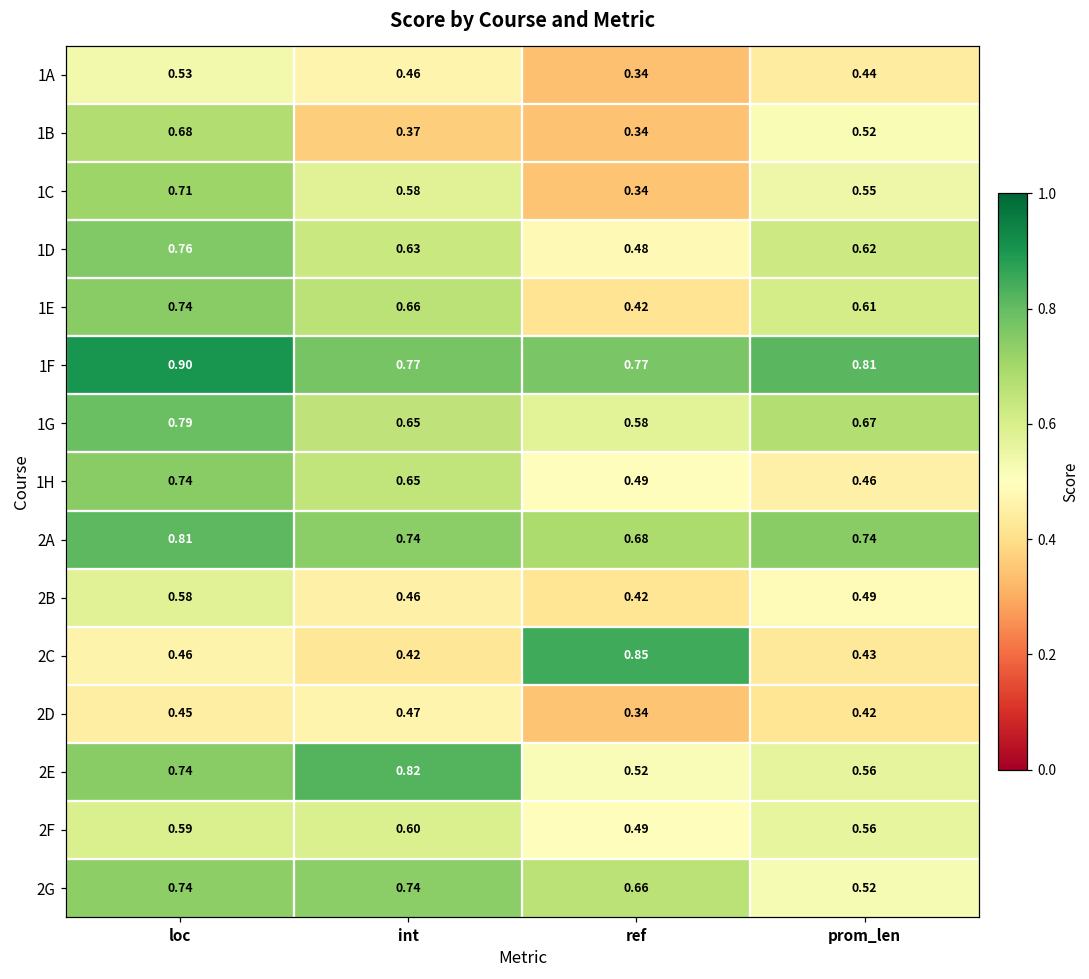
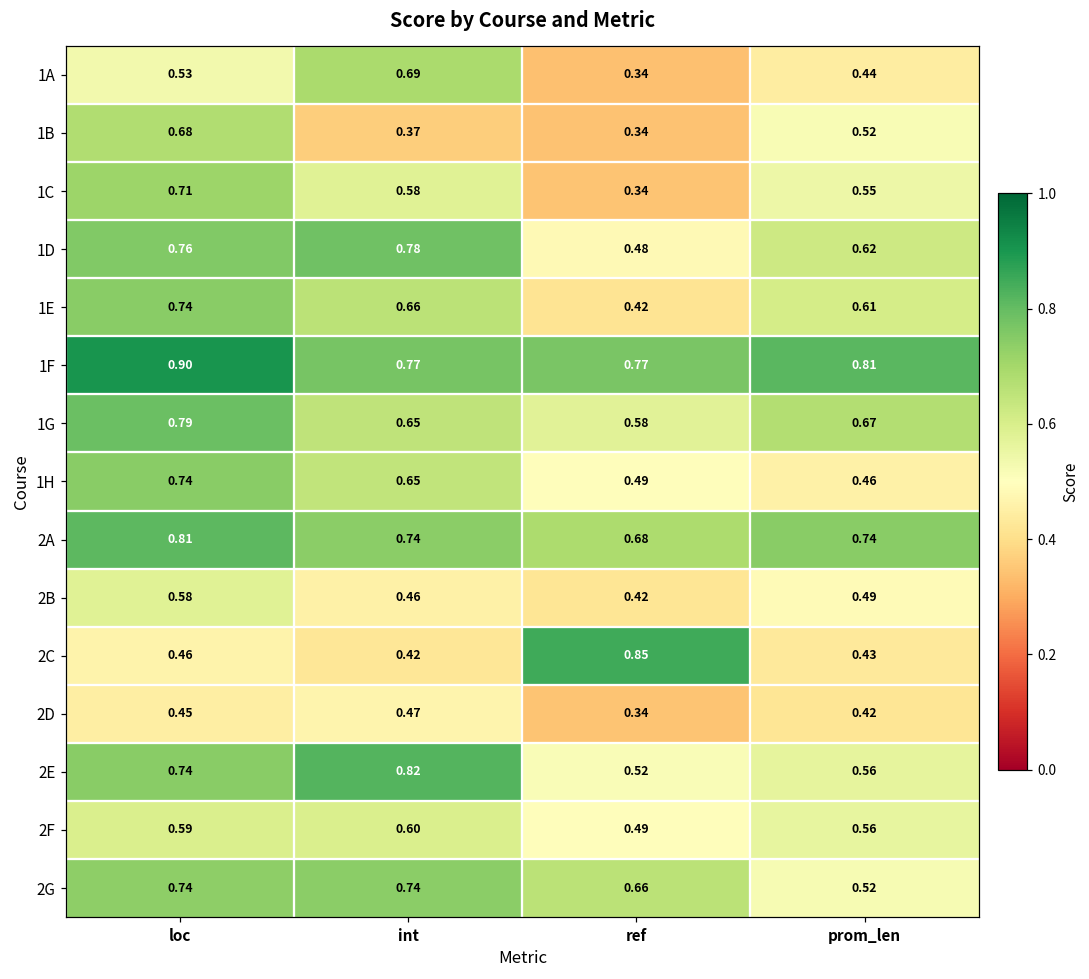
  {
    "1A": {
      "loc": 0.53,
-     "int": 0.46,
+     "int": 0.69,
      "ref": 0.34,
      "prom_len": 0.44
    },
    "1B": {
      "loc": 0.68,
      "int": 0.37,
      "ref": 0.34,
      "prom_len": 0.52
    },
    "1C": {
      "loc": 0.71,
      "int": 0.58,
      "ref": 0.34,
      "prom_len": 0.55
    },
    "1D": {
      "loc": 0.76,
-     "int": 0.63,
+     "int": 0.78,
      "ref": 0.48,
      "prom_len": 0.62
    },
    "1E": {
      "loc": 0.74,
      "int": 0.66,
      "ref": 0.42,
      "prom_len": 0.61
    },
    "1F": {
      "loc": 0.90,
      "int": 0.77,
      "ref": 0.77,
      "prom_len": 0.81
    },
    "1G": {
      "loc": 0.79,
      "int": 0.65,
      "ref": 0.58,
      "prom_len": 0.67
    },
    "1H": {
      "loc": 0.74,
      "int": 0.65,
      "ref": 0.49,
      "prom_len": 0.46
    },
    "2A": {
      "loc": 0.81,
      "int": 0.74,
      "ref": 0.68,
      "prom_len": 0.74
    },
    "2B": {
      "loc": 0.58,
      "int": 0.46,
      "ref": 0.42,
      "prom_len": 0.49
    },
    "2C": {
      "loc": 0.46,
      "int": 0.42,
      "ref": 0.85,
      "prom_len": 0.43
    },
    "2D": {
      "loc": 0.45,
      "int": 0.47,
      "ref": 0.34,
      "prom_len": 0.42
    },
    "2E": {
      "loc": 0.74,
      "int": 0.82,
      "ref": 0.52,
      "prom_len": 0.56
    },
    "2F": {
      "loc": 0.59,
      "int": 0.60,
      "ref": 0.49,
      "prom_len": 0.56
    },
    "2G": {
      "loc": 0.74,
      "int": 0.74,
      "ref": 0.66,
      "prom_len": 0.52
    }
  }
